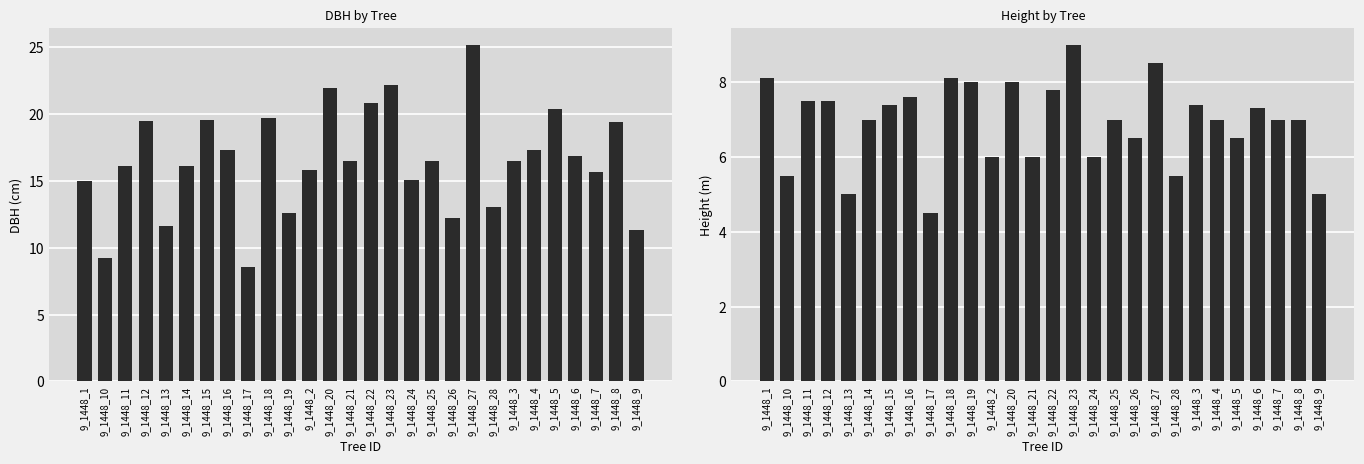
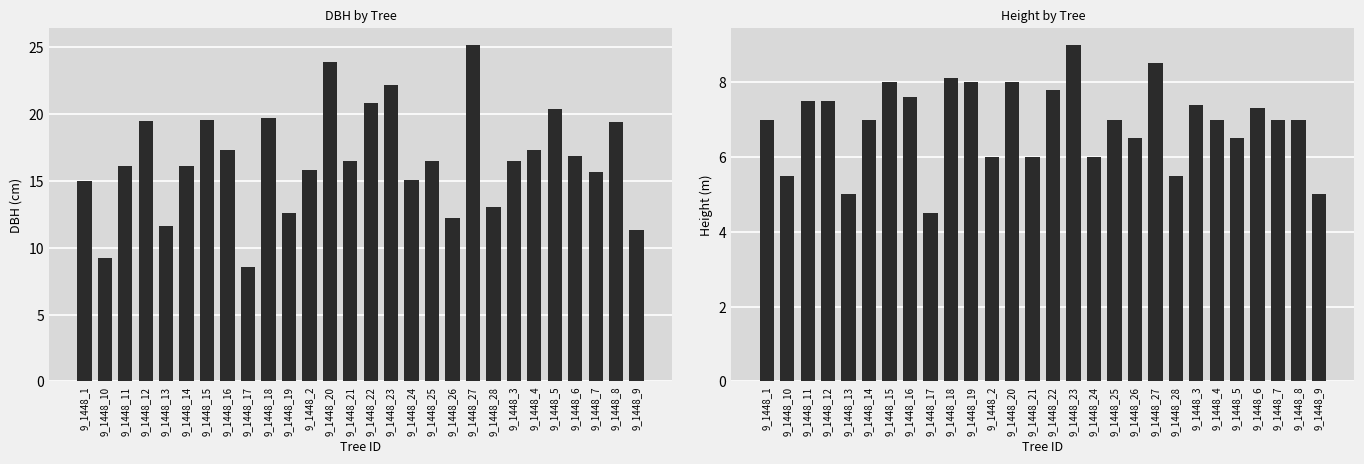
  {
    "DBH by Tree": {
      "9_1448_1": 15.0,
      "9_1448_10": 9.3,
      "9_1448_11": 16.1,
      "9_1448_12": 19.5,
      "9_1448_13": 11.6,
      "9_1448_14": 16.1,
      "9_1448_15": 19.6,
      "9_1448_16": 17.4,
      "9_1448_17": 8.6,
      "9_1448_18": 19.7,
      "9_1448_19": 12.6,
      "9_1448_2": 15.9,
-     "9_1448_20": 22.0,
+     "9_1448_20": 23.9,
      "9_1448_21": 16.5,
      "9_1448_22": 20.9,
      "9_1448_23": 22.2,
      "9_1448_24": 15.1,
      "9_1448_25": 16.5,
      "9_1448_26": 12.3,
      "9_1448_27": 25.2,
      "9_1448_28": 13.1,
      "9_1448_3": 16.5,
      "9_1448_4": 17.3,
      "9_1448_5": 20.4,
      "9_1448_6": 16.9,
      "9_1448_7": 15.7,
      "9_1448_8": 19.5,
      "9_1448_9": 11.4
    },
    "Height by Tree": {
-     "9_1448_1": 8.1,
+     "9_1448_1": 7.0,
      "9_1448_10": 5.5,
      "9_1448_11": 7.5,
      "9_1448_12": 7.5,
      "9_1448_13": 5.0,
      "9_1448_14": 7.0,
-     "9_1448_15": 7.4,
+     "9_1448_15": 8.0,
      "9_1448_16": 7.6,
      "9_1448_17": 4.5,
      "9_1448_18": 8.1,
      "9_1448_19": 8.0,
      "9_1448_2": 6.0,
      "9_1448_20": 8.0,
      "9_1448_21": 6.0,
      "9_1448_22": 7.8,
      "9_1448_23": 9.0,
      "9_1448_24": 6.0,
      "9_1448_25": 7.0,
      "9_1448_26": 6.5,
      "9_1448_27": 8.5,
      "9_1448_28": 5.5,
      "9_1448_3": 7.4,
      "9_1448_4": 7.0,
      "9_1448_5": 6.5,
      "9_1448_6": 7.3,
      "9_1448_7": 7.0,
      "9_1448_8": 7.0,
      "9_1448_9": 5.0
    }
  }
